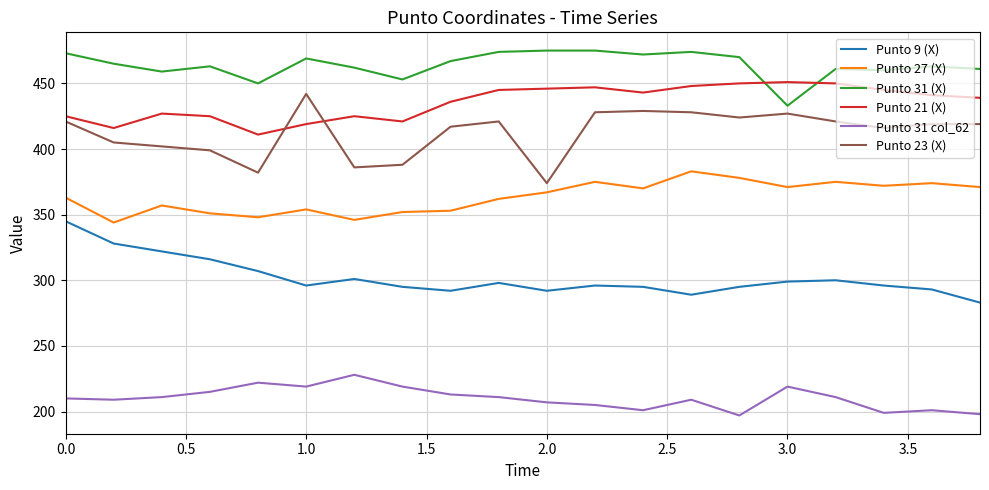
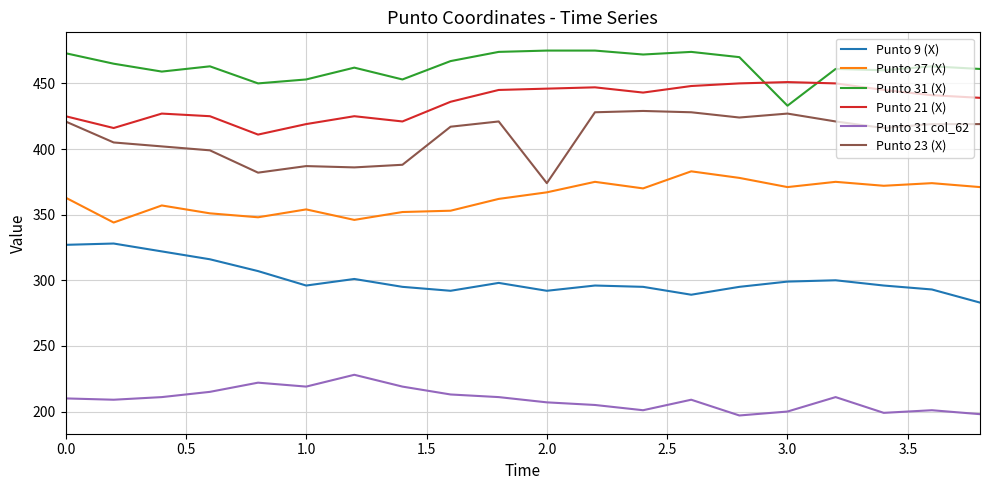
  {
    "Punto 9 (X)": {
-     "0.0": 345,
+     "0.0": 327,
      "1.0": 296,
      "2.0": 292,
      "3.0": 299
    },
    "Punto 27 (X)": {
      "0.0": 363,
      "1.0": 354,
      "2.0": 367,
      "3.0": 371
    },
    "Punto 31 (X)": {
      "0.0": 473,
-     "1.0": 469,
+     "1.0": 453,
      "2.0": 475,
      "3.0": 433
    },
    "Punto 21 (X)": {
      "0.0": 425,
      "1.0": 419,
      "2.0": 446,
      "3.0": 451
    },
    "Punto 31 col_62": {
      "0.0": 210,
      "1.0": 219,
      "2.0": 207,
-     "3.0": 219
+     "3.0": 200
    },
    "Punto 23 (X)": {
      "0.0": 421,
-     "1.0": 442,
+     "1.0": 387,
      "2.0": 374,
      "3.0": 427
    }
  }
